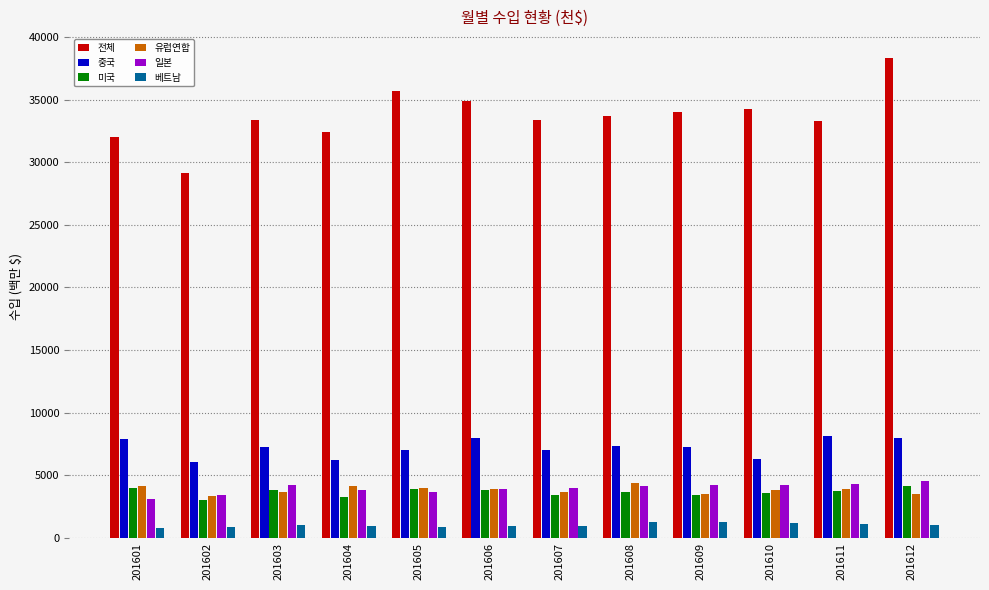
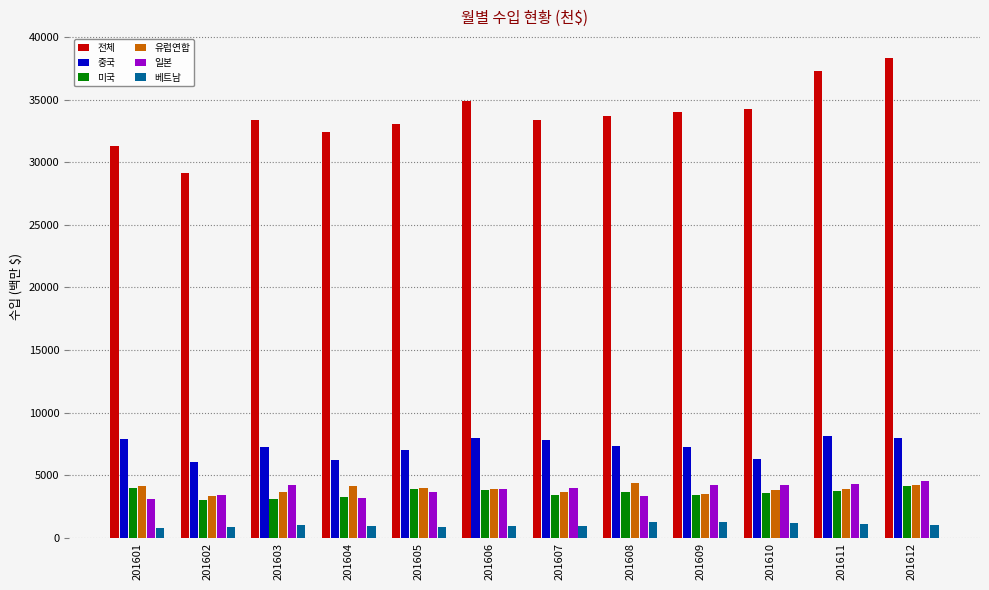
  {
    "전체": {
-     "201601": 32000,
+     "201601": 31300,
      "201602": 29200,
      "201603": 33300,
      "201604": 32400,
-     "201605": 35700,
+     "201605": 33000,
      "201606": 34900,
      "201607": 33400,
      "201608": 33700,
      "201609": 34000,
      "201610": 34300,
-     "201611": 33300,
+     "201611": 37200,
      "201612": 38300
    },
    "중국": {
      "201601": 7900,
      "201602": 6000,
      "201603": 7300,
      "201604": 6300,
      "201605": 7100,
      "201606": 8000,
-     "201607": 7000,
+     "201607": 7800,
      "201608": 7400,
      "201609": 7200,
      "201610": 6300,
      "201611": 8100,
      "201612": 8000
    },
    "미국": {
      "201601": 4000,
      "201602": 3100,
-     "201603": 3800,
+     "201603": 3100,
      "201604": 3300,
      "201605": 3900,
      "201606": 3800,
      "201607": 3500,
      "201608": 3600,
      "201609": 3400,
      "201610": 3600,
      "201611": 3800,
      "201612": 4200
    },
    "유럽연합": {
      "201601": 4100,
      "201602": 3300,
      "201603": 3600,
      "201604": 4200,
      "201605": 4000,
      "201606": 3900,
      "201607": 3700,
      "201608": 4400,
      "201609": 3500,
      "201610": 3800,
      "201611": 3900,
-     "201612": 3500
+     "201612": 4200
    },
    "일본": {
      "201601": 3100,
      "201602": 3400,
      "201603": 4200,
-     "201604": 3800,
+     "201604": 3200,
      "201605": 3600,
      "201606": 3900,
      "201607": 4000,
-     "201608": 4200,
+     "201608": 3300,
      "201609": 4200,
      "201610": 4200,
      "201611": 4300,
      "201612": 4500
    },
    "베트남": {
      "201601": 800,
      "201602": 900,
      "201603": 1100,
      "201604": 1000,
      "201605": 900,
      "201606": 1000,
      "201607": 1000,
      "201608": 1300,
      "201609": 1300,
      "201610": 1200,
      "201611": 1100,
      "201612": 1000
    }
  }
